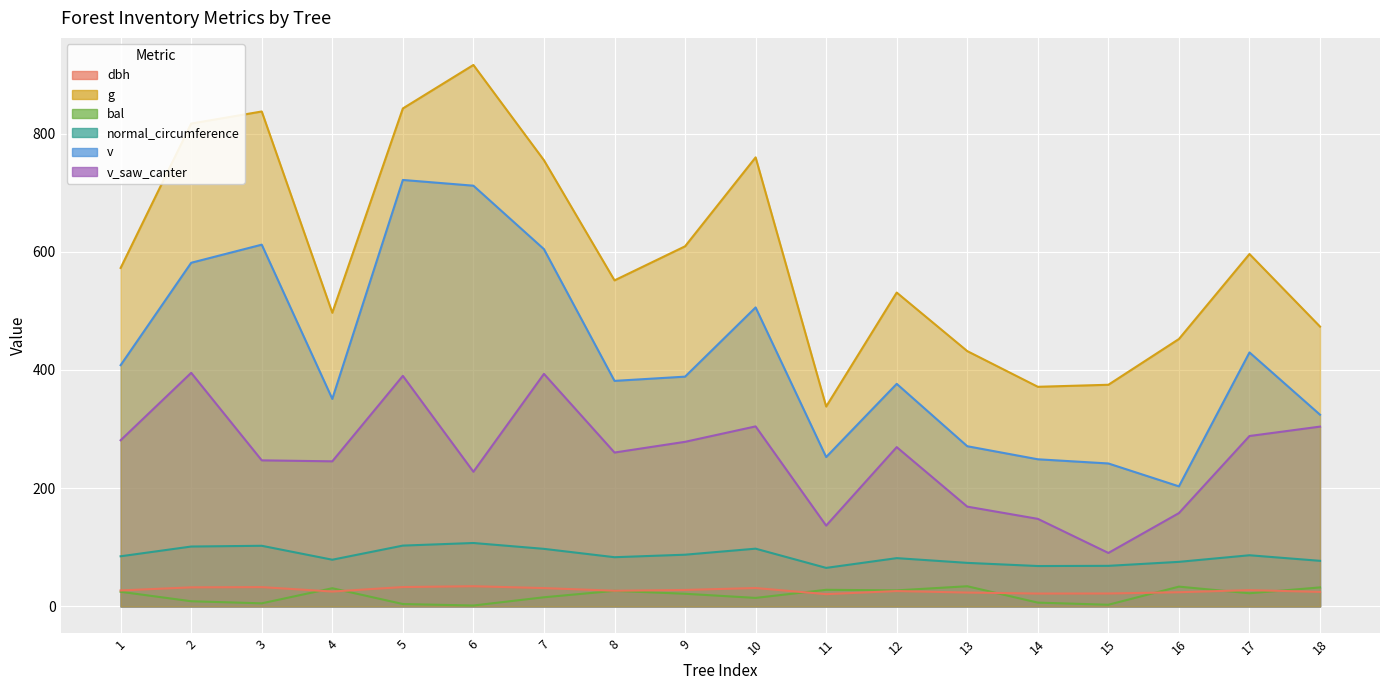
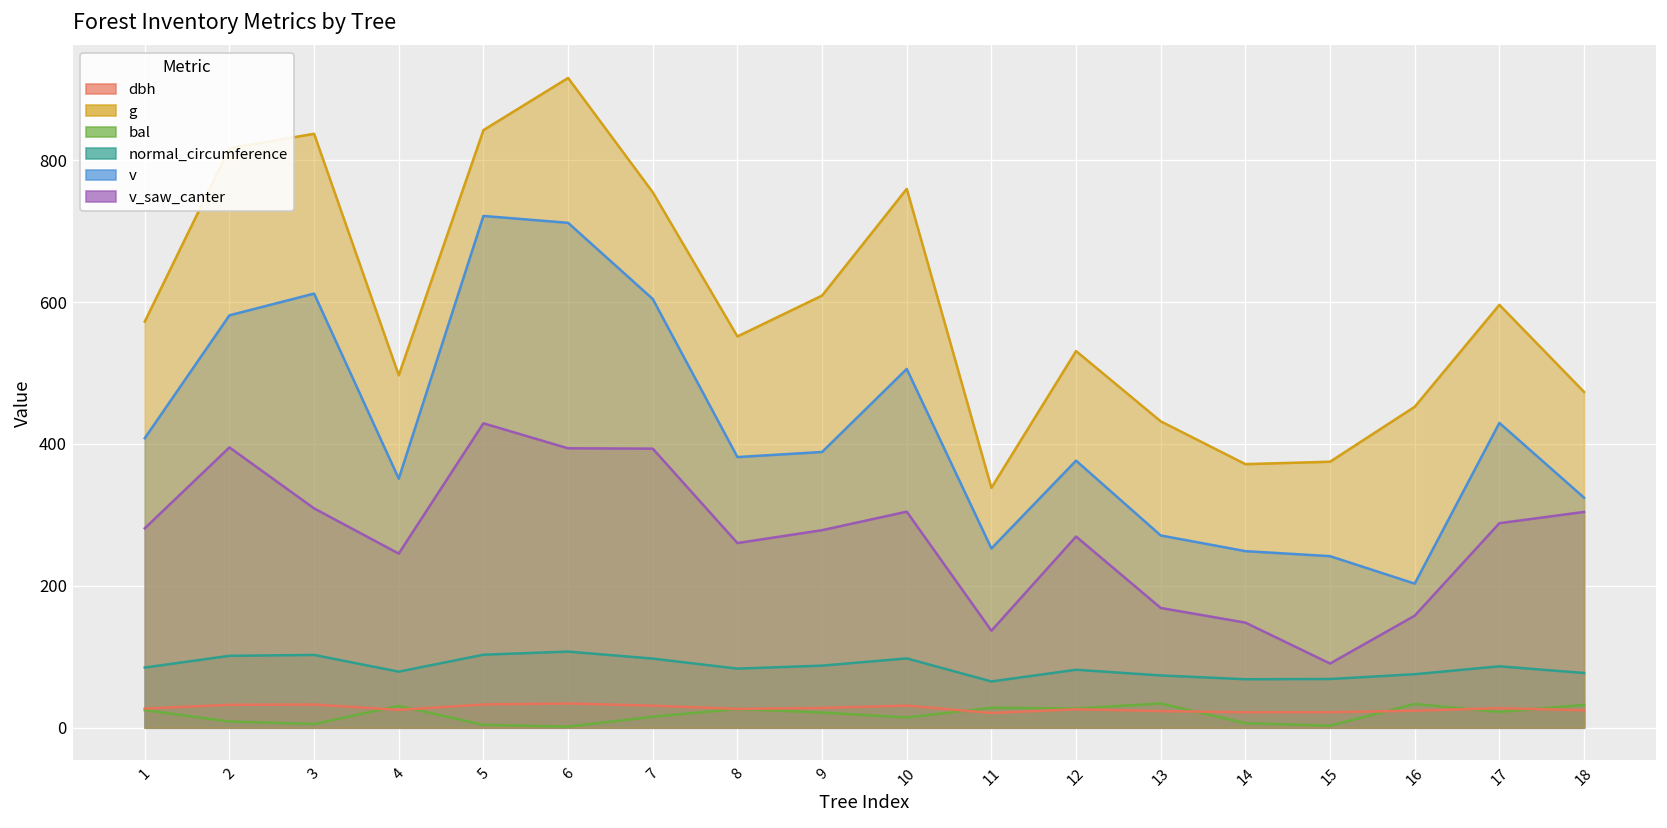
  {
    "bal": {
      "2": 10,
      "3": 10,
      "4": 30,
      "5": 0,
      "6": 0,
      "7": 20,
      "9": 20,
      "10": 10,
      "11": 30,
      "13": 30,
      "14": 10,
      "15": 0,
      "16": 30,
      "17": 20,
      "18": 30
    },
    "v_saw_canter": {
      "1": 280,
      "2": 400,
-     "3": 250,
+     "3": 310,
      "4": 250,
-     "5": 390,
-     "6": 230,
+     "5": 430,
+     "6": 390,
      "7": 390,
      "8": 260,
      "9": 280,
      "10": 300,
      "11": 140,
      "12": 270,
      "13": 170,
      "14": 150,
      "15": 90,
      "16": 160,
      "17": 290,
      "18": 300
    }
  }
